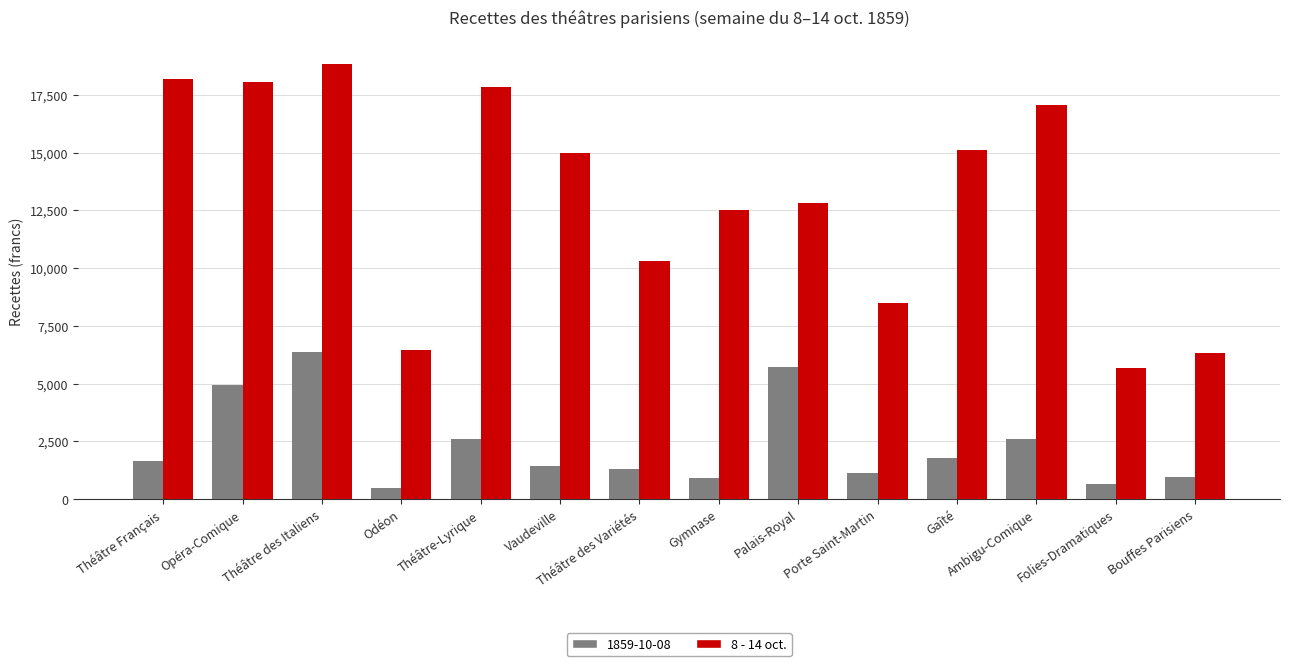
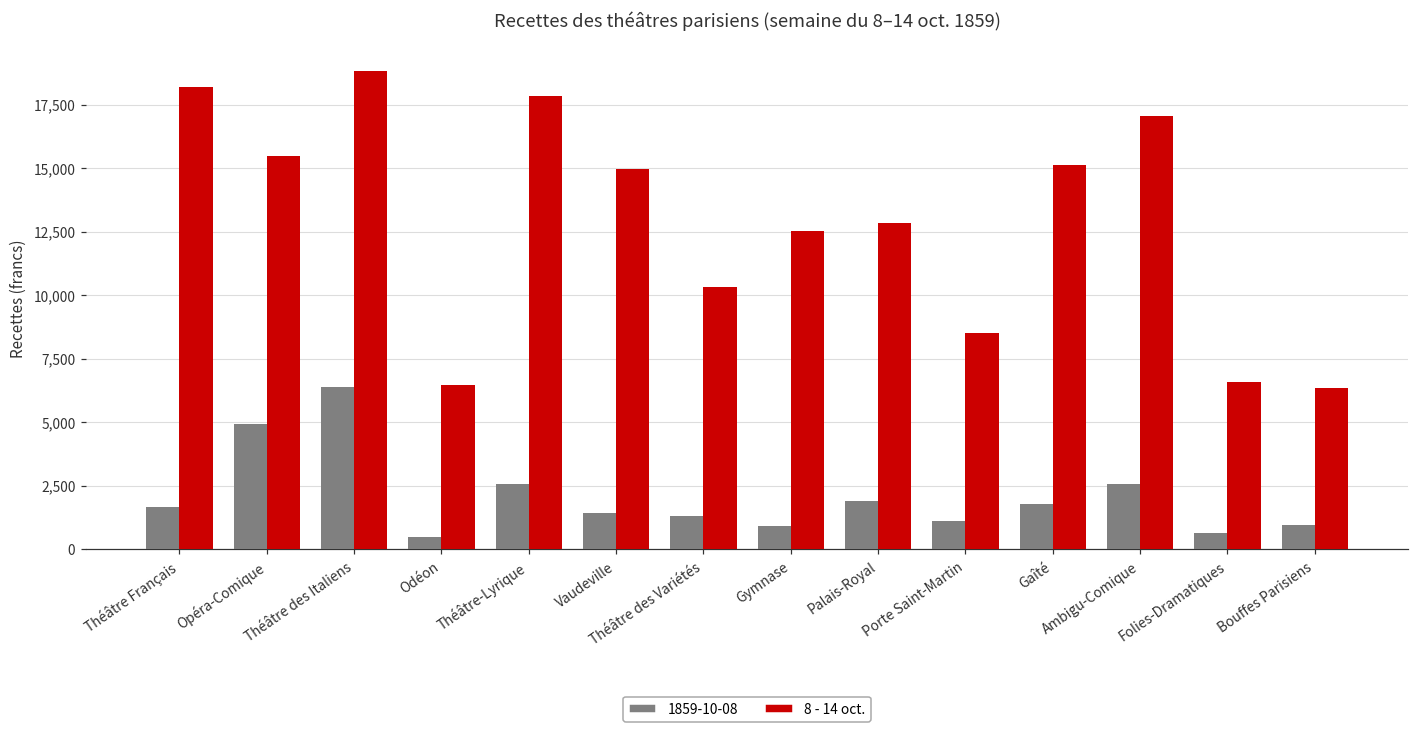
  {
    "1859-10-08": {
      "Théâtre Français": "1,600",
      "Opéra-Comique": "4,900",
      "Théâtre des Italiens": "6,400",
      "Odéon": "500",
      "Théâtre-Lyrique": "2,600",
      "Vaudeville": "1,400",
      "Théâtre des Variétés": "1,300",
      "Gymnase": "900",
-     "Palais-Royal": "5,700",
+     "Palais-Royal": "1,900",
      "Porte Saint-Martin": "1,100",
      "Gaîté": "1,800",
      "Ambigu-Comique": "2,600",
      "Folies-Dramatiques": "600",
      "Bouffes Parisiens": "1,000"
    },
    "8 - 14 oct.": {
      "Théâtre Français": "18,200",
-     "Opéra-Comique": "18,100",
+     "Opéra-Comique": "15,500",
      "Théâtre des Italiens": "18,800",
      "Odéon": "6,500",
      "Théâtre-Lyrique": "17,800",
      "Vaudeville": "15,000",
      "Théâtre des Variétés": "10,300",
      "Gymnase": "12,500",
      "Palais-Royal": "12,800",
      "Porte Saint-Martin": "8,500",
      "Gaîté": "15,100",
      "Ambigu-Comique": "17,100",
-     "Folies-Dramatiques": "5,700",
+     "Folies-Dramatiques": "6,600",
      "Bouffes Parisiens": "6,300"
    }
  }
